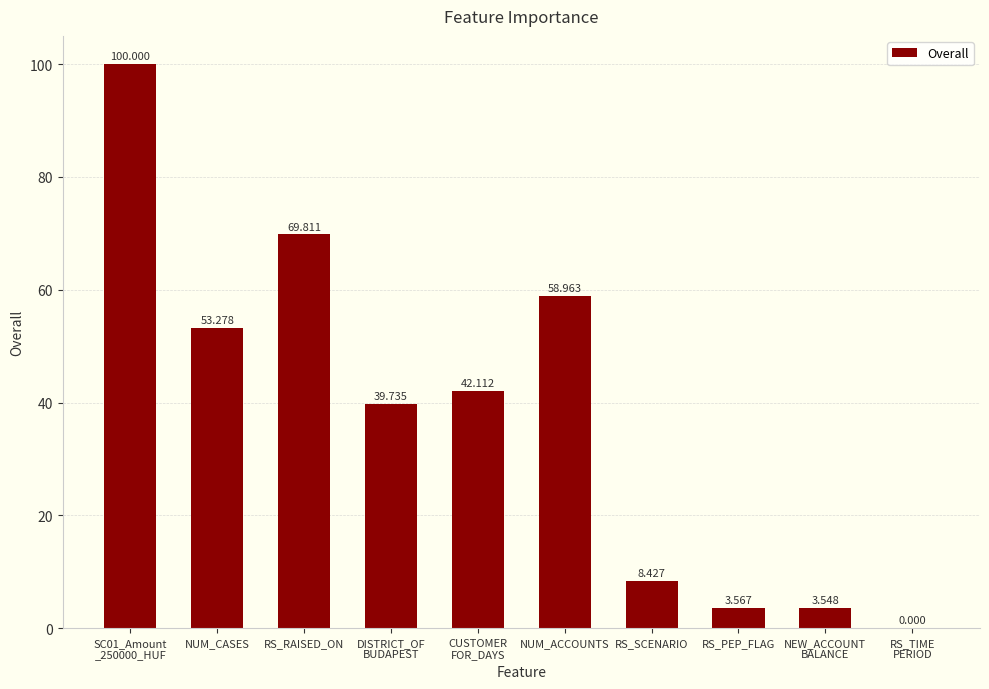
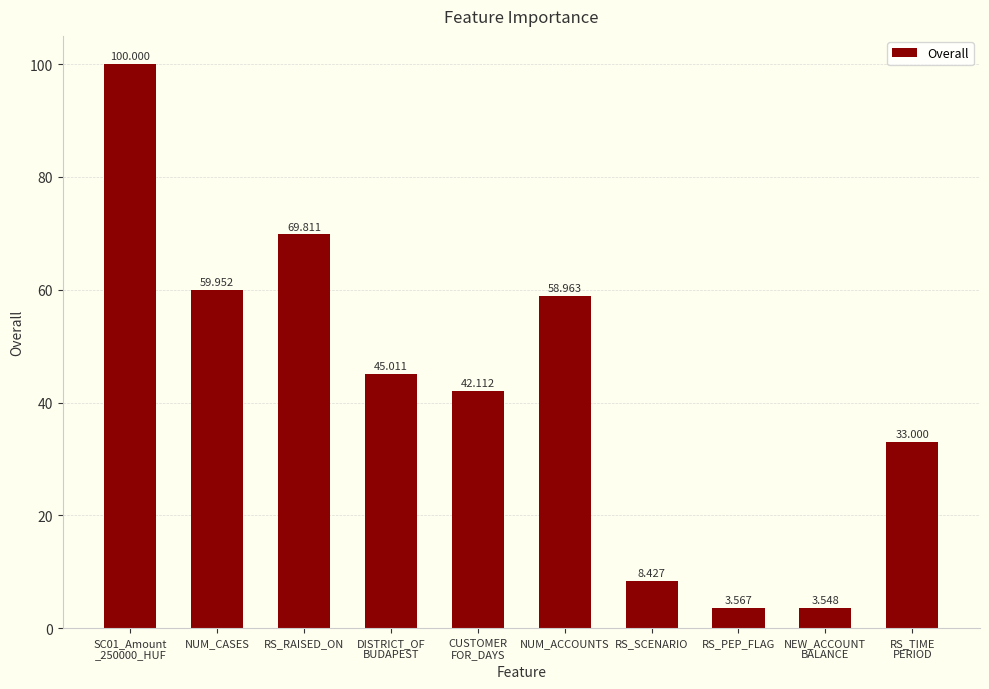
  {
    "SC01_Amount _250000_HUF": 100.000,
-   "NUM_CASES": 53.278,
+   "NUM_CASES": 59.952,
    "RS_RAISED_ON": 69.811,
-   "DISTRICT_OF BUDAPEST": 39.735,
+   "DISTRICT_OF BUDAPEST": 45.011,
    "CUSTOMER FOR_DAYS": 42.112,
    "NUM_ACCOUNTS": 58.963,
    "RS_SCENARIO": 8.427,
    "RS_PEP_FLAG": 3.567,
    "NEW_ACCOUNT BALANCE": 3.548,
-   "RS_TIME PERIOD": 0.000
+   "RS_TIME PERIOD": 33.000
  }
